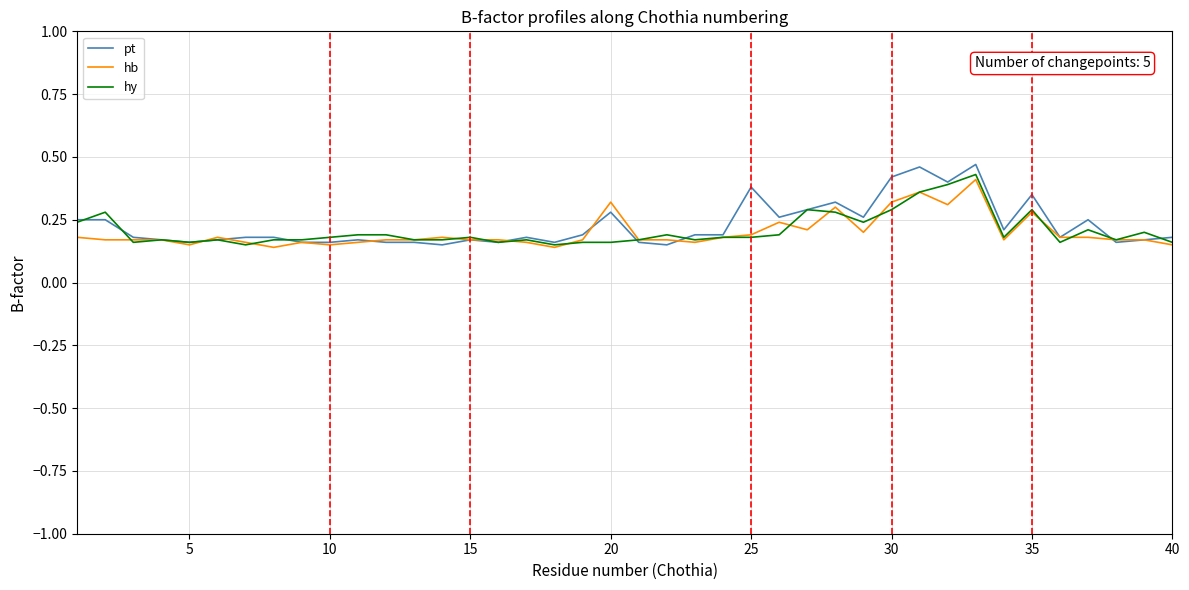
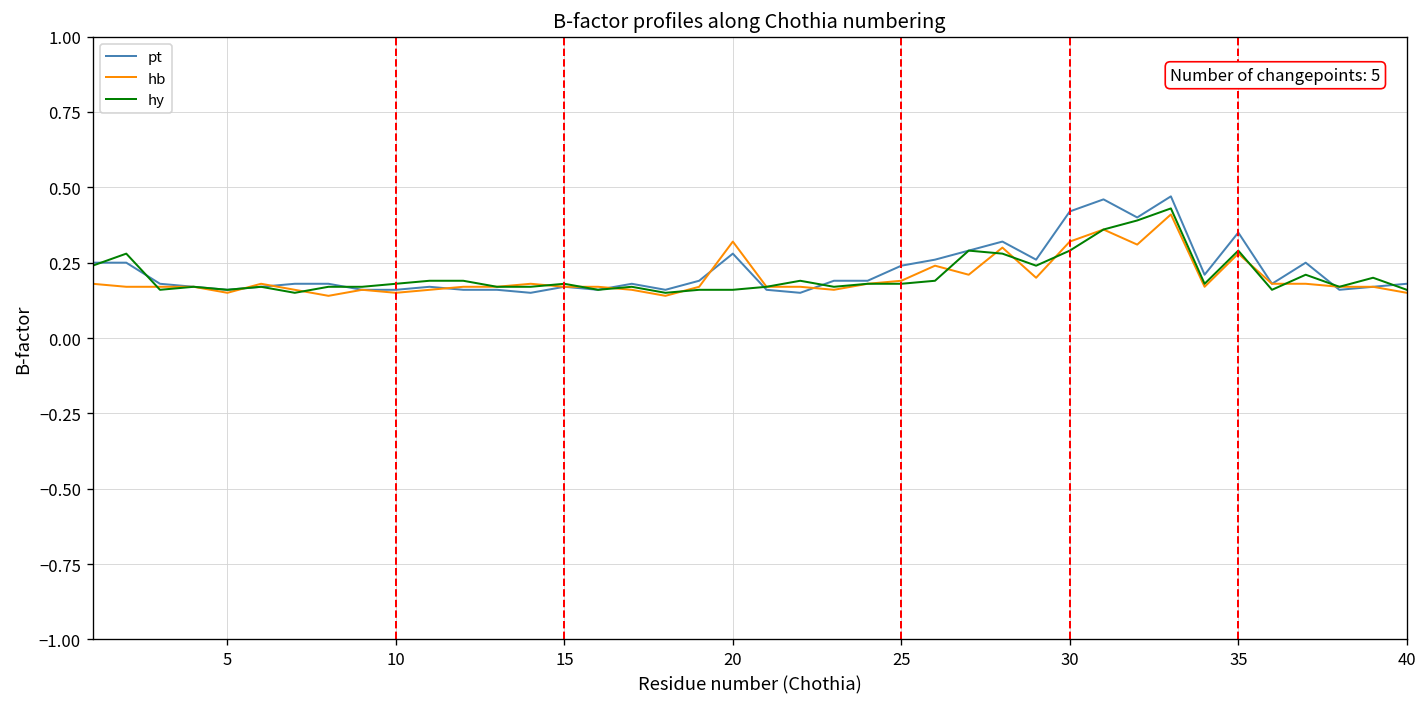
  {
    "pt": {
      "20": 0.28,
-     "25": 0.38,
+     "25": 0.24,
      "30": 0.42,
      "35": 0.35,
      "40": 0.18
    },
    "hb": {
      "20": 0.32,
      "30": 0.32
    },
    "hy": {
      "10": 0.18,
      "20": 0.16,
      "30": 0.29
    }
  }
